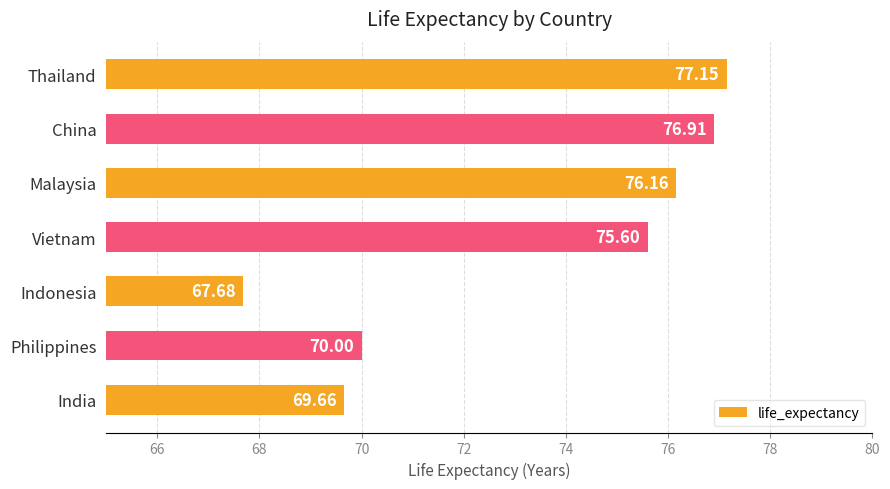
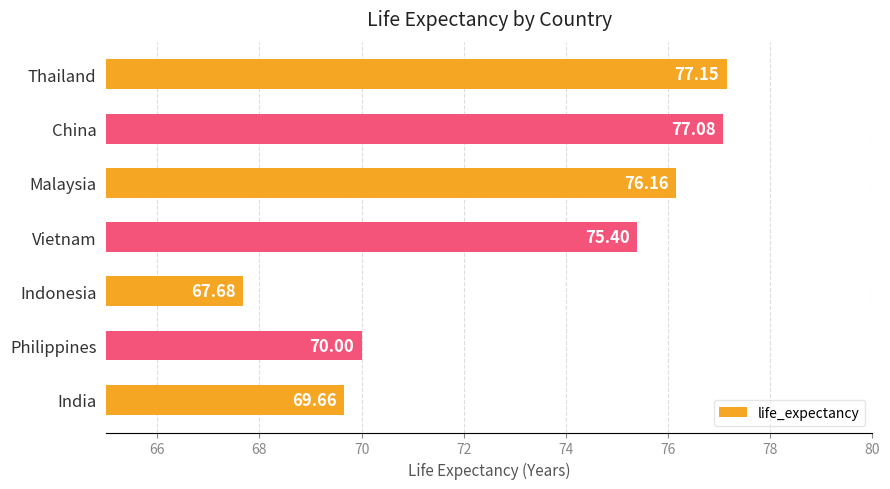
  {
    "Thailand": 77.15,
-   "China": 76.91,
+   "China": 77.08,
    "Malaysia": 76.16,
-   "Vietnam": 75.60,
+   "Vietnam": 75.40,
    "Indonesia": 67.68,
    "Philippines": 70.00,
    "India": 69.66
  }
